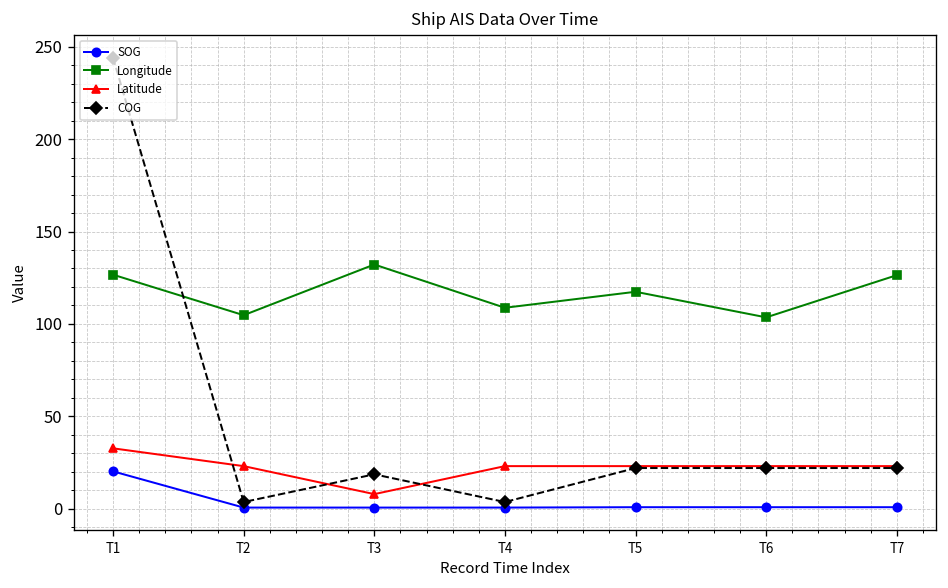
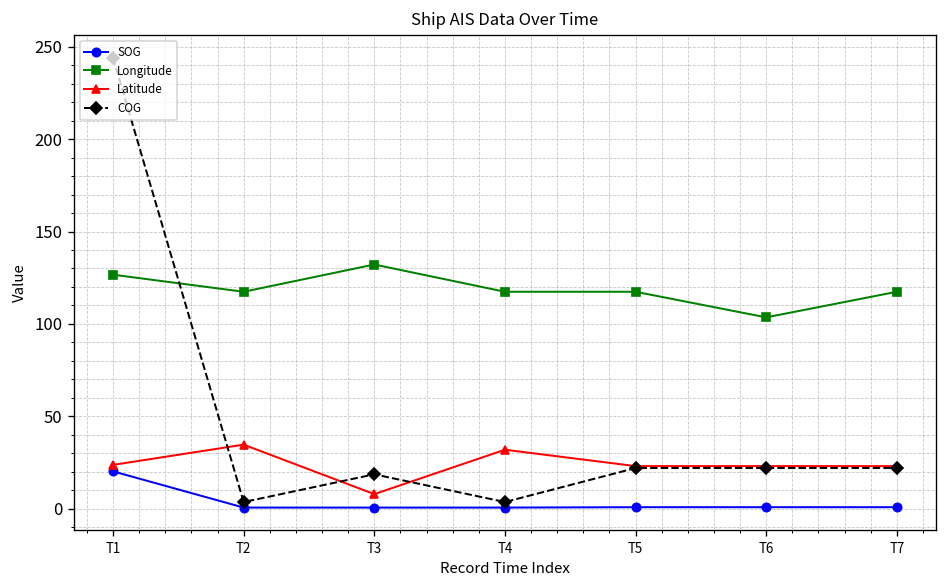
  {
    "SOG": {
      "T1": 20,
      "T2": 1,
      "T3": 1,
      "T4": 1,
      "T5": 1,
      "T6": 1,
      "T7": 1
    },
    "Longitude": {
      "T1": 127,
-     "T2": 105,
+     "T2": 117,
      "T3": 132,
-     "T4": 109,
+     "T4": 117,
      "T5": 117,
      "T6": 104,
-     "T7": 126
+     "T7": 117
    },
    "Latitude": {
-     "T1": 33,
-     "T2": 23,
+     "T1": 24,
+     "T2": 35,
      "T3": 8,
-     "T4": 23
+     "T4": 32
    },
    "COG": {
      "T2": 4,
      "T3": 19,
      "T4": 4
    }
  }
